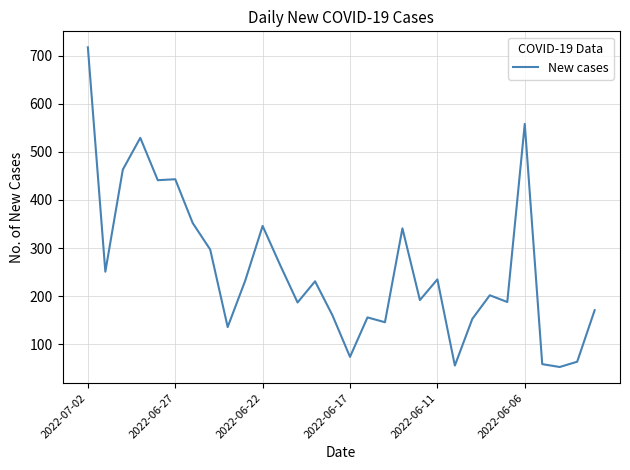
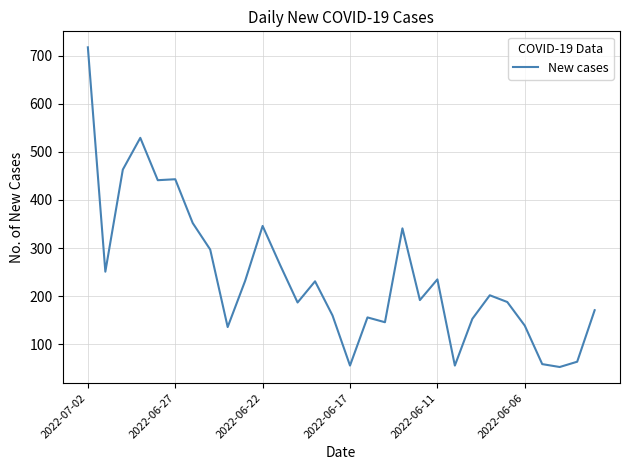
  {
    "2022-07-02": 720,
    "2022-06-27": 440,
    "2022-06-22": 350,
-   "2022-06-17": 70,
+   "2022-06-17": 60,
    "2022-06-11": 240,
-   "2022-06-06": 560
+   "2022-06-06": 140
  }
